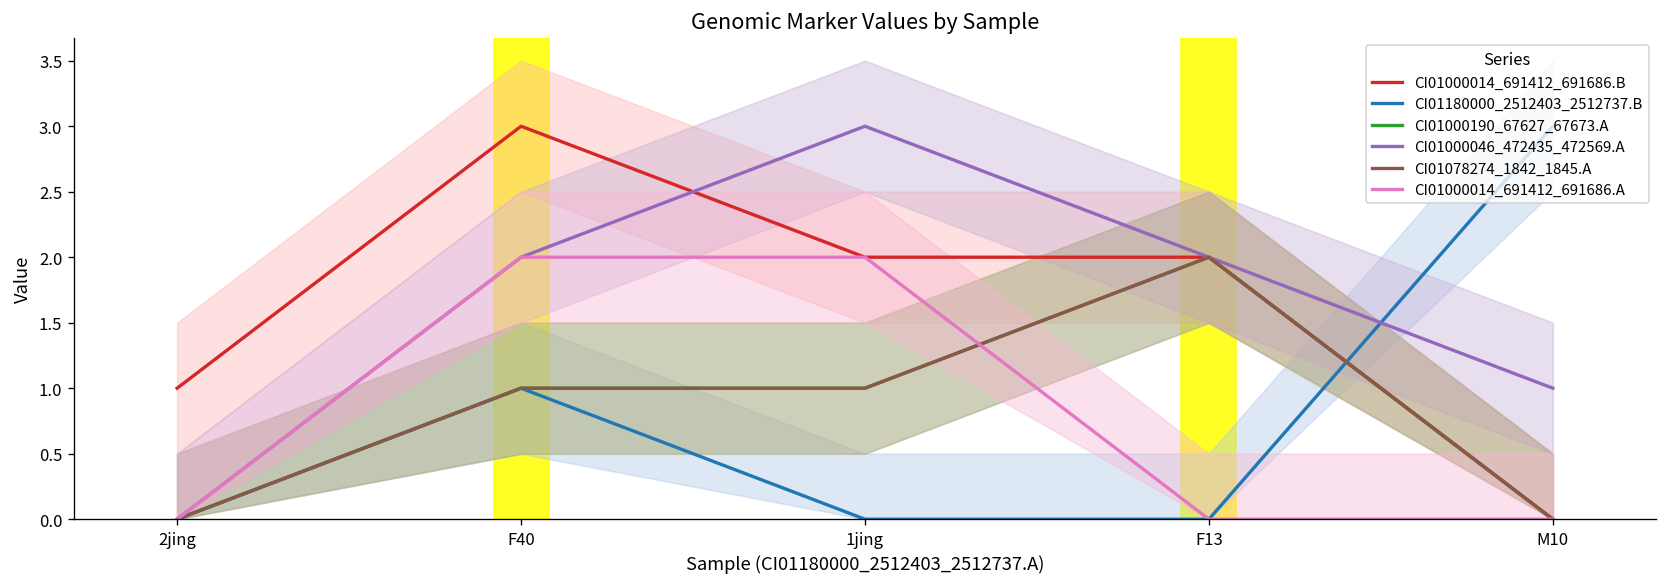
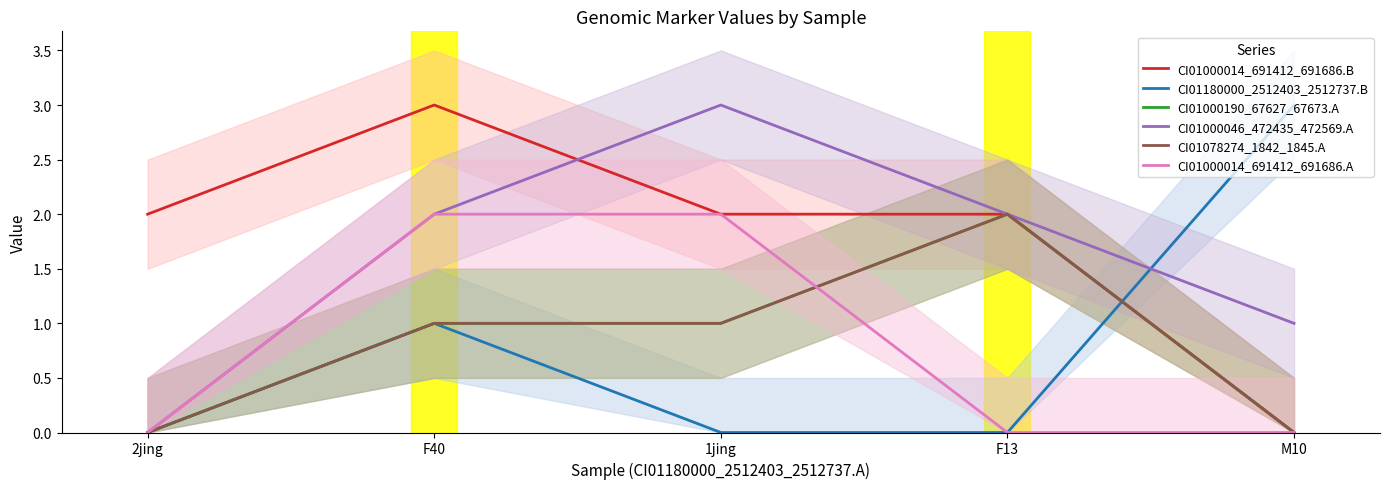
  {
    "CI01000014_691412_691686.B": {
-     "2jing": 1,
+     "2jing": 2,
      "F40": 3
    },
    "CI01180000_2512403_2512737.B": {
      "1jing": 0
    },
    "CI01078274_1842_1845.A": {
      "1jing": 1
    },
    "CI01000046_472435_472569.A": {
      "1jing": 3,
      "M10": 1
    }
  }
